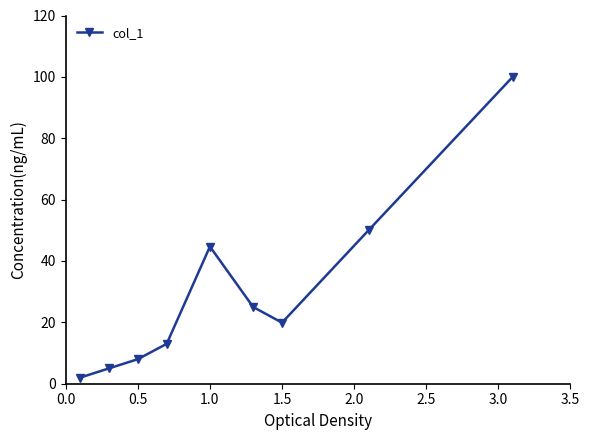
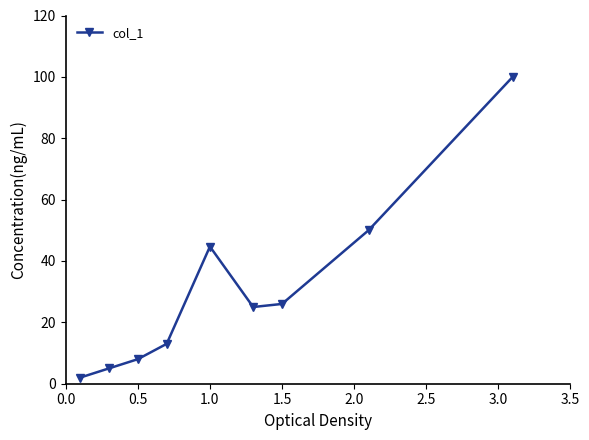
  {
    "0.5": 8,
    "1.0": 45,
-   "1.5": 20
+   "1.5": 26
  }
